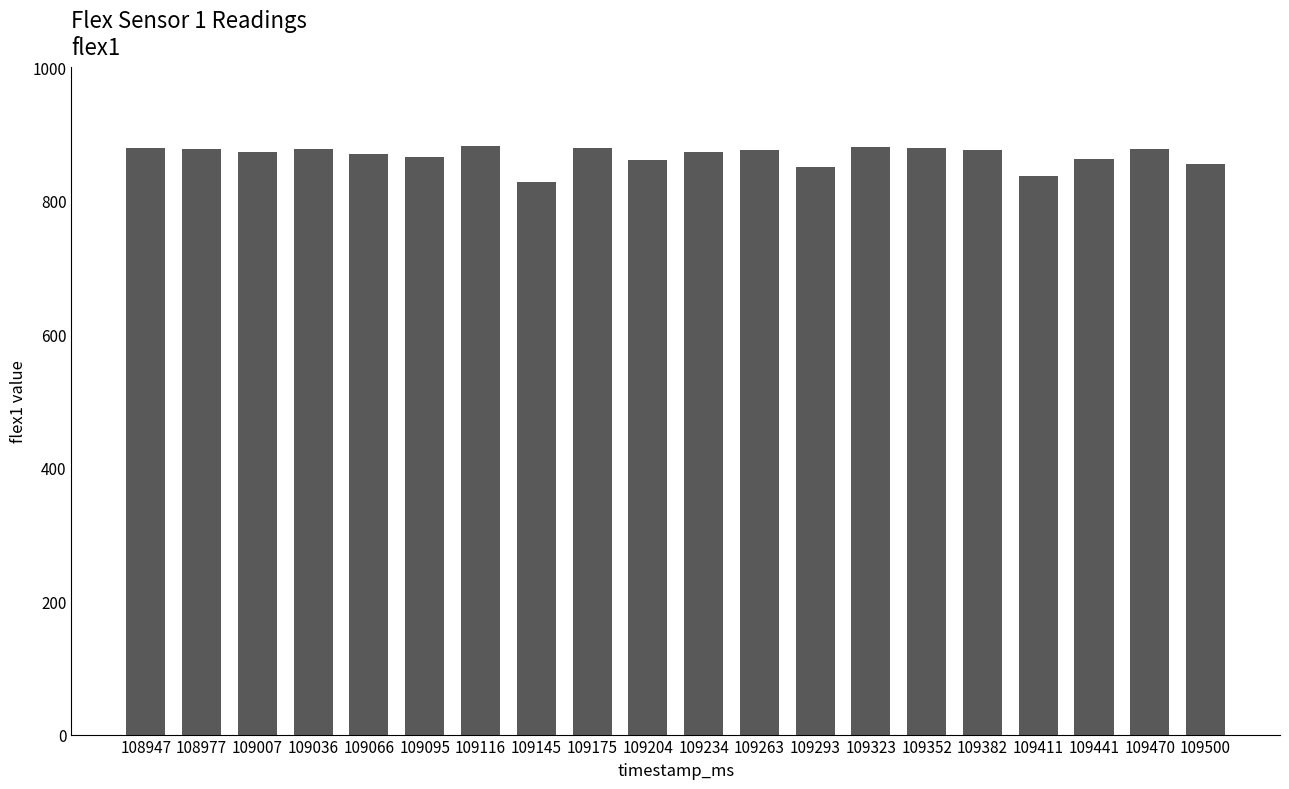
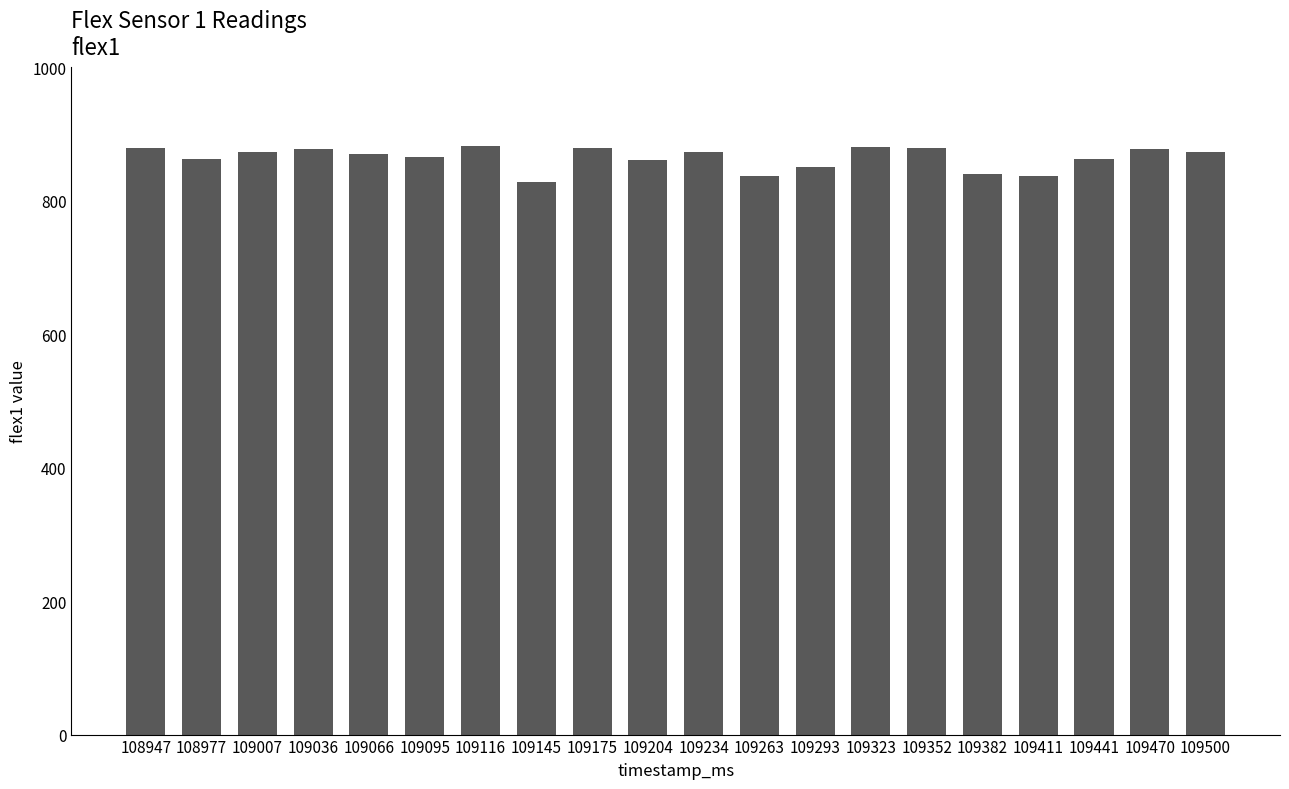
  {
    "108947": 880,
-   "108977": 880,
+   "108977": 860,
    "109007": 870,
    "109036": 880,
    "109066": 870,
    "109095": 870,
    "109116": 880,
    "109145": 830,
    "109175": 880,
    "109204": 860,
    "109234": 870,
-   "109263": 880,
+   "109263": 840,
    "109293": 850,
    "109323": 880,
    "109352": 880,
-   "109382": 880,
+   "109382": 840,
    "109411": 840,
    "109441": 860,
    "109470": 880,
-   "109500": 860
+   "109500": 870
  }
